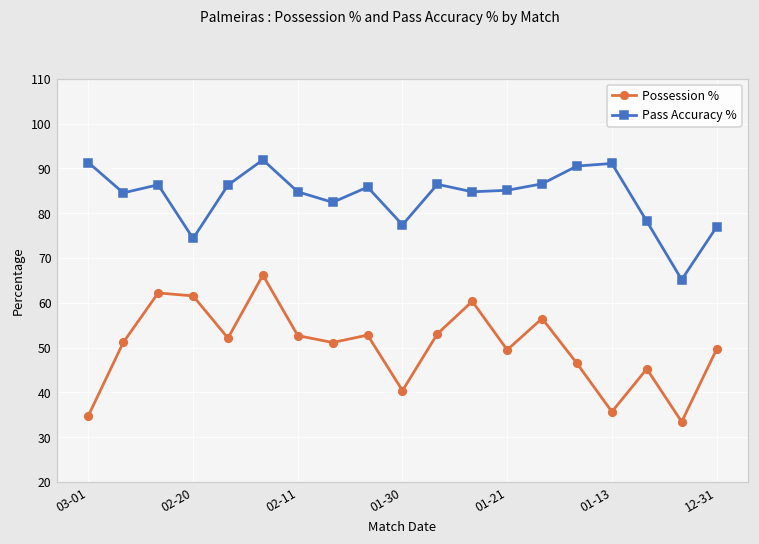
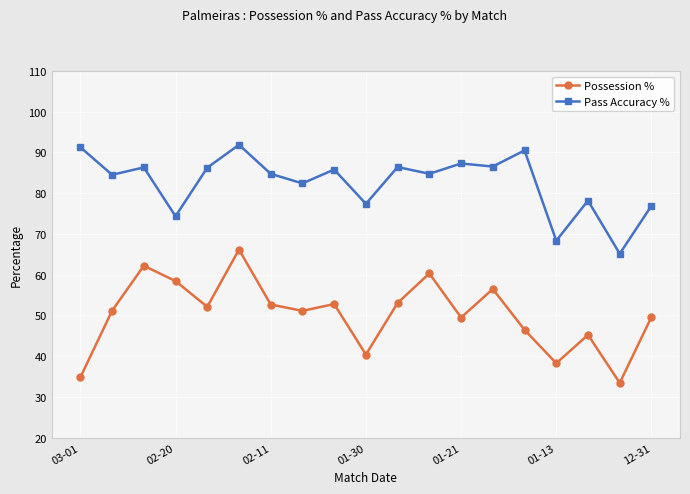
  {
    "Possession %": {
      "03-01": 35,
-     "02-20": 62,
+     "02-20": 58,
      "02-11": 53,
      "01-30": 40,
      "01-21": 49,
-     "01-13": 36,
+     "01-13": 38,
      "12-31": 50
    },
    "Pass Accuracy %": {
      "03-01": 91,
      "02-20": 74,
      "02-11": 85,
      "01-30": 77,
-     "01-21": 85,
-     "01-13": 91,
+     "01-21": 87,
+     "01-13": 68,
      "12-31": 77
    }
  }
